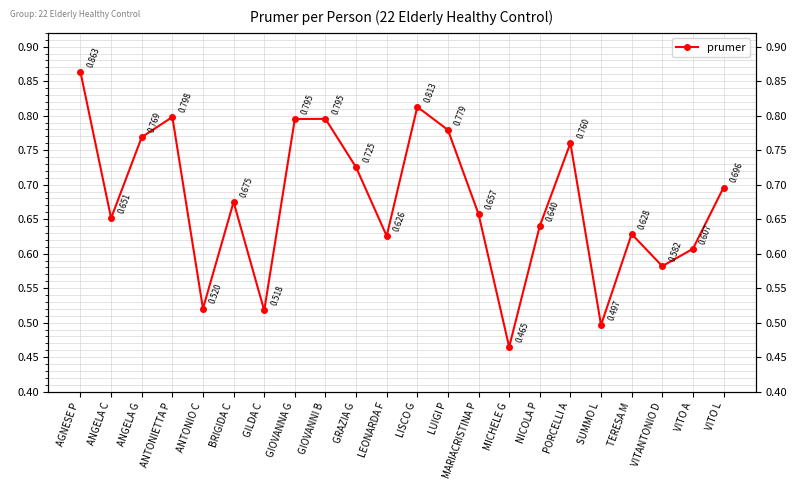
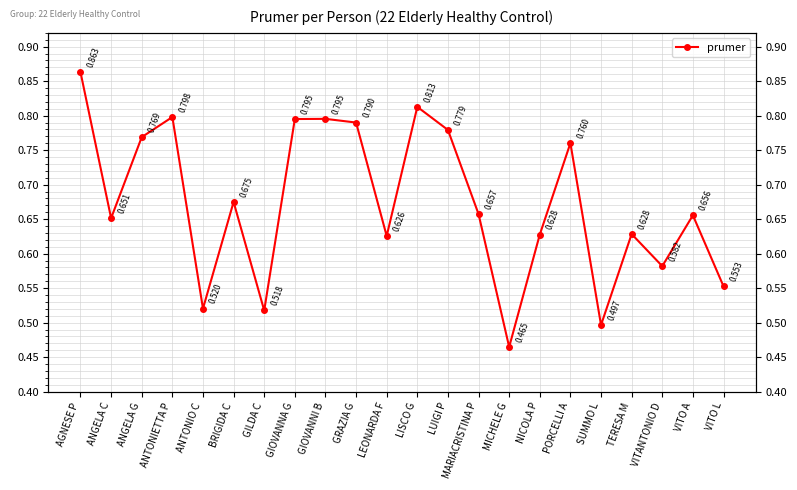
  {
    "AGNESE P": 0.863,
    "ANGELA C": 0.651,
    "ANGELA G": 0.769,
    "ANTONIETTA P": 0.798,
    "ANTONIO C": 0.520,
    "BRIGIDA C": 0.675,
    "GILDA C": 0.518,
    "GIOVANNA G": 0.795,
    "GIOVANNI B": 0.795,
-   "GRAZIA G": 0.725,
+   "GRAZIA G": 0.790,
    "LEONARDA F": 0.626,
    "LISCO G": 0.813,
    "LUIGI P": 0.779,
    "MARIACRISTINA P": 0.657,
    "MICHELE G": 0.465,
-   "NICOLA P": 0.640,
+   "NICOLA P": 0.628,
    "PORCELLI A": 0.760,
    "SUMMO L": 0.497,
    "TERESA M": 0.628,
    "VITANTONIO D": 0.582,
-   "VITO A": 0.607,
-   "VITO L": 0.696
+   "VITO A": 0.656,
+   "VITO L": 0.553
  }
